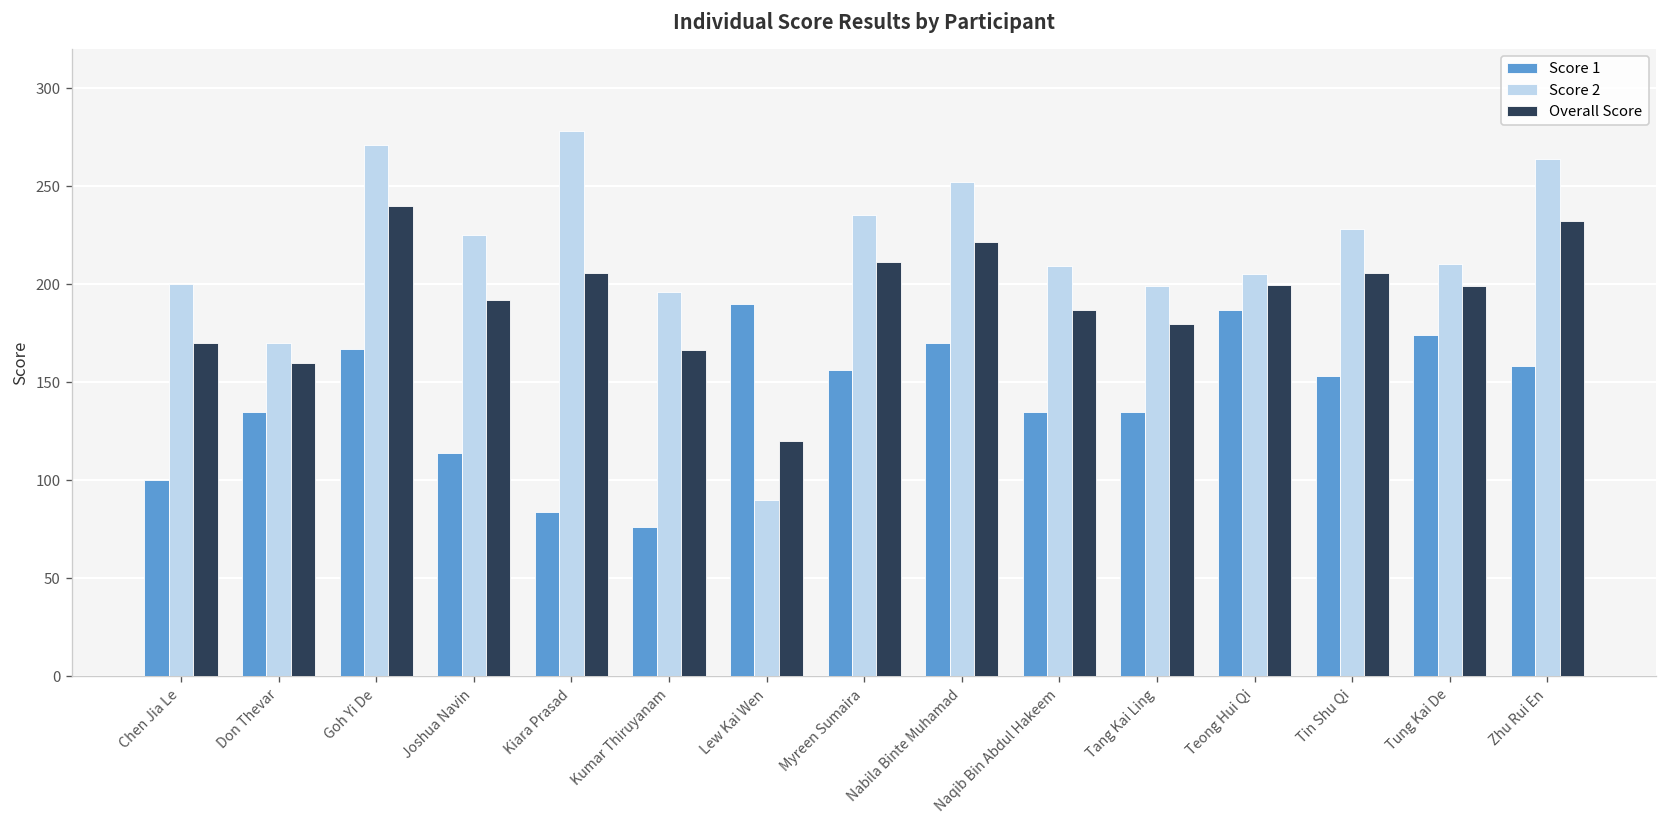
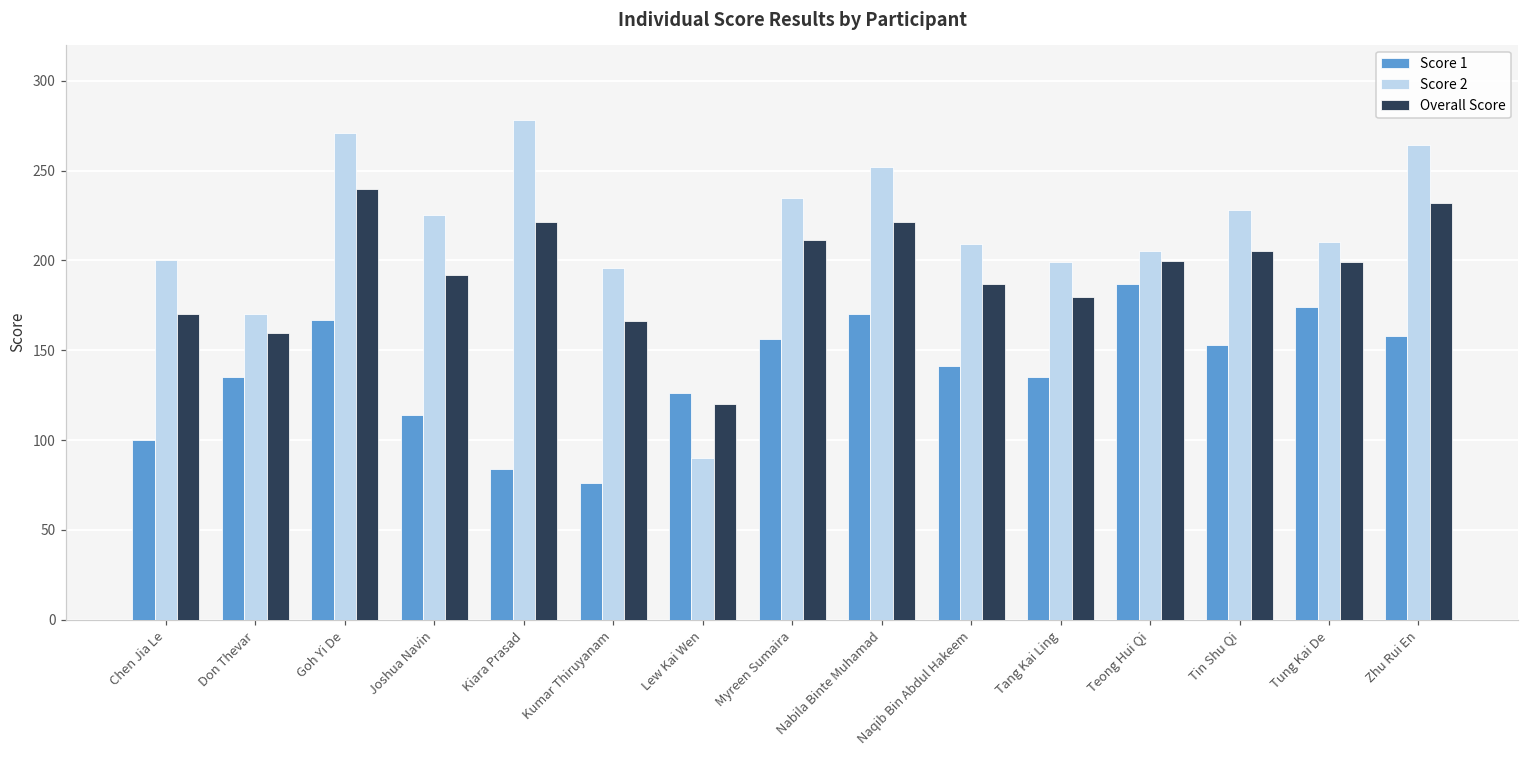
  {
    "Score 1": {
      "Chen Jia Le": 100,
      "Don Thevar": 135,
      "Goh Yi De": 167,
      "Joshua Navin": 114,
      "Kiara Prasad": 84,
      "Kumar Thiruyanam": 76,
-     "Lew Kai Wen": 190,
+     "Lew Kai Wen": 126,
      "Myreen Sumaira": 156,
      "Nabila Binte Muhamad": 170,
-     "Naqib Bin Abdul Hakeem": 135,
+     "Naqib Bin Abdul Hakeem": 141,
      "Tang Kai Ling": 135,
      "Teong Hui Qi": 187,
      "Tin Shu Qi": 153,
      "Tung Kai De": 174,
      "Zhu Rui En": 158
    },
    "Score 2": {
      "Chen Jia Le": 200,
      "Don Thevar": 170,
      "Goh Yi De": 271,
      "Joshua Navin": 225,
      "Kiara Prasad": 278,
      "Kumar Thiruyanam": 196,
      "Lew Kai Wen": 90,
      "Myreen Sumaira": 235,
      "Nabila Binte Muhamad": 252,
      "Naqib Bin Abdul Hakeem": 209,
      "Tang Kai Ling": 199,
      "Teong Hui Qi": 205,
      "Tin Shu Qi": 228,
      "Tung Kai De": 210,
      "Zhu Rui En": 264
    },
    "Overall Score": {
      "Chen Jia Le": 170,
      "Don Thevar": 160,
      "Goh Yi De": 240,
      "Joshua Navin": 192,
-     "Kiara Prasad": 206,
+     "Kiara Prasad": 222,
      "Kumar Thiruyanam": 166,
      "Lew Kai Wen": 120,
      "Myreen Sumaira": 211,
      "Nabila Binte Muhamad": 222,
      "Naqib Bin Abdul Hakeem": 187,
      "Tang Kai Ling": 180,
      "Teong Hui Qi": 200,
      "Tin Shu Qi": 206,
      "Tung Kai De": 199,
      "Zhu Rui En": 232
    }
  }
